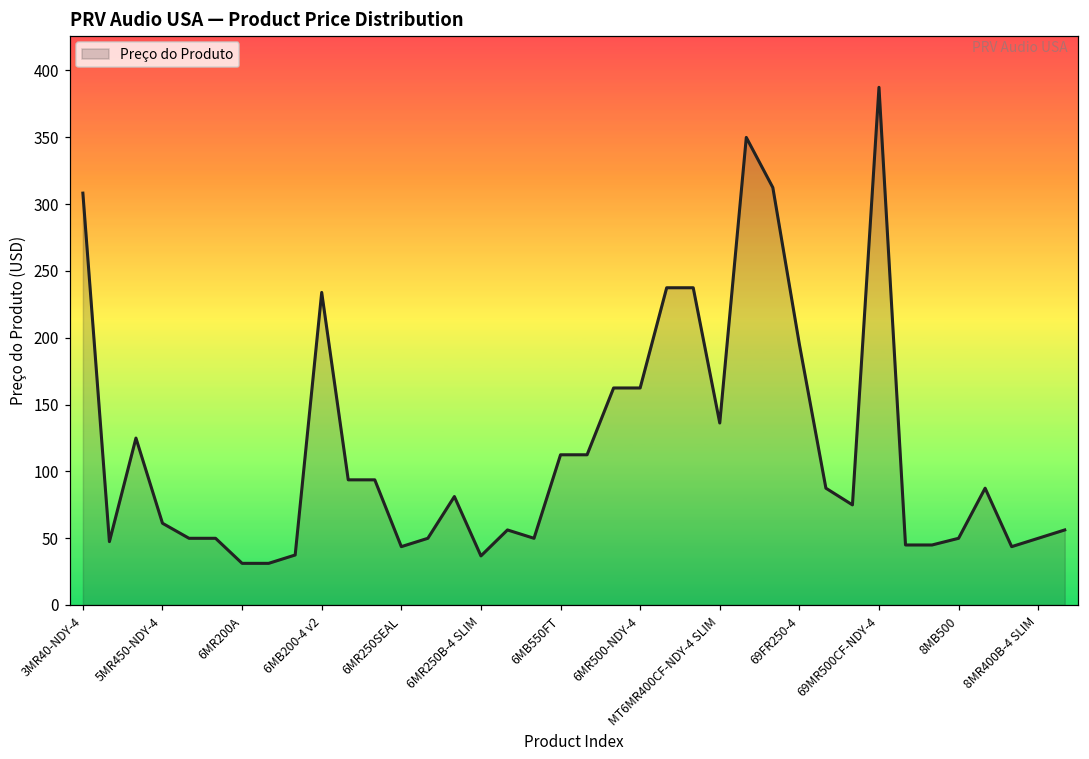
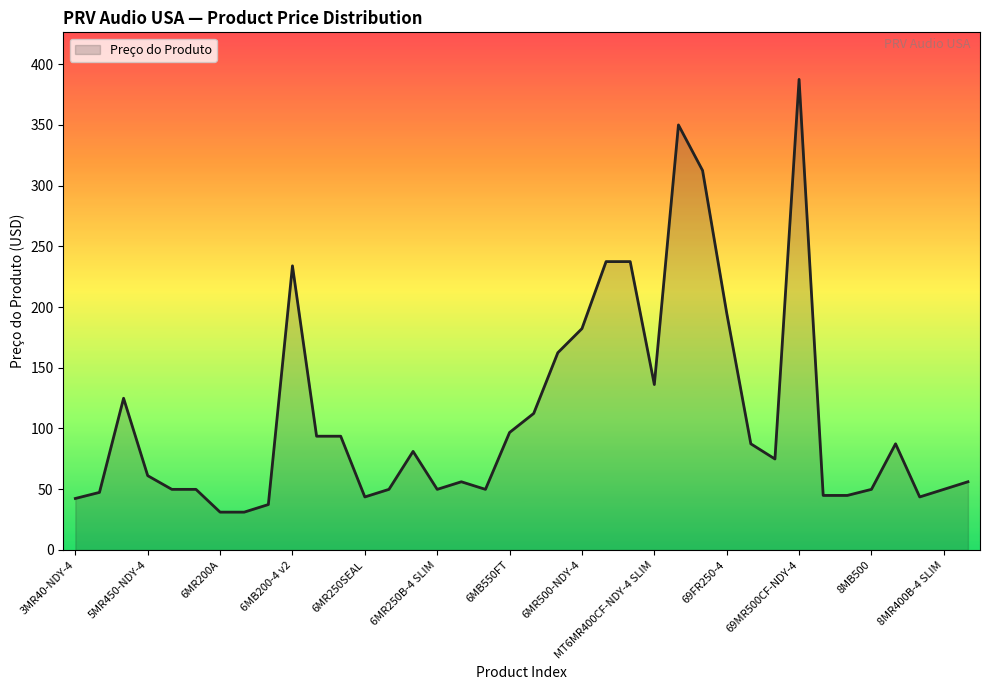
  {
-   "3MR40-NDY-4": 308,
+   "3MR40-NDY-4": 42,
    "5MR450-NDY-4": 61,
    "6MR200A": 31,
    "6MB200-4 v2": 234,
    "6MR250SEAL": 44,
-   "6MR250B-4 SLIM": 37,
-   "6MB550FT": 112,
-   "6MR500-NDY-4": 162,
+   "6MR250B-4 SLIM": 50,
+   "6MB550FT": 97,
+   "6MR500-NDY-4": 182,
    "MT6MR400CF-NDY-4 SLIM": 136,
    "69FR250-4": 195,
    "69MR500CF-NDY-4": 387,
    "8MB500": 50,
    "8MR400B-4 SLIM": 50
  }
